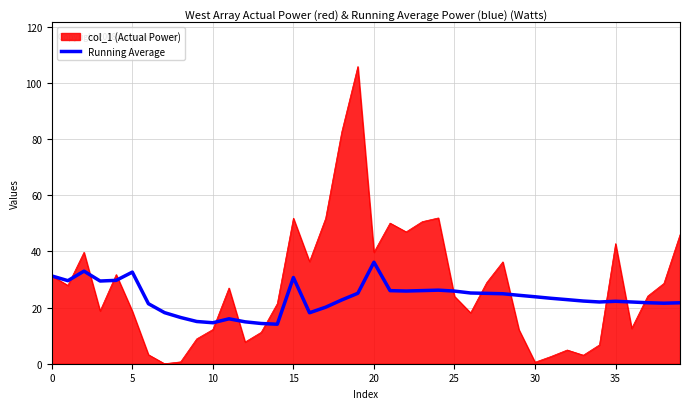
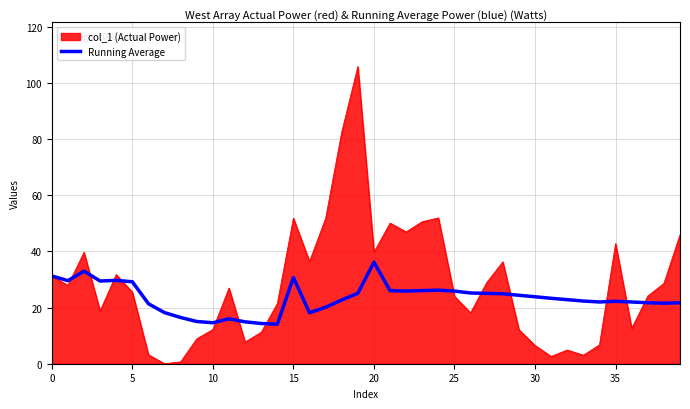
  {
    "col_1 (Actual Power)": {
-     "5": 19,
+     "5": 26,
      "10": 12,
      "15": 52,
      "20": 40,
      "25": 24,
-     "30": 1,
+     "30": 7,
      "35": 43
    },
    "Running Average": {
-     "5": 33,
+     "5": 29,
      "10": 15,
      "15": 31,
      "20": 36,
      "25": 26,
      "30": 24,
      "35": 22
    }
  }
